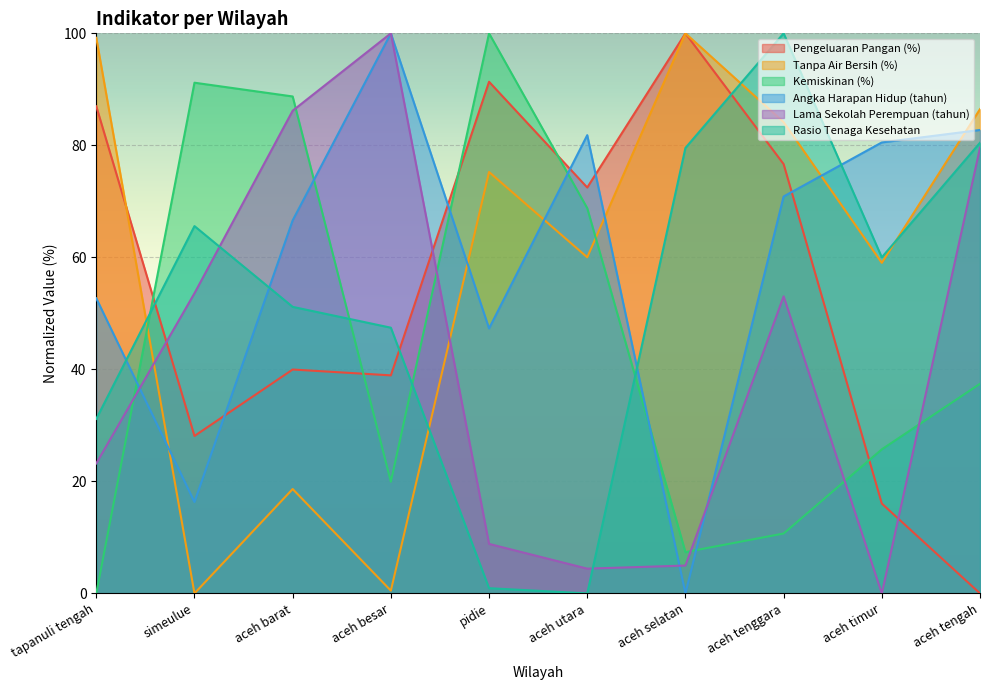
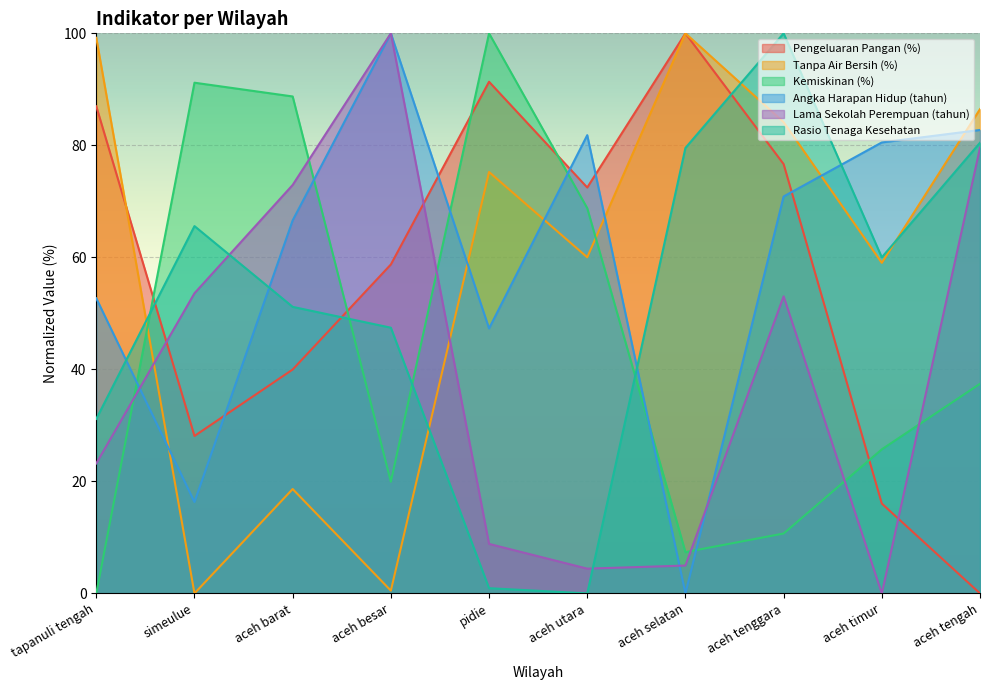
  {
    "Pengeluaran Pangan (%)": {
      "tapanuli tengah": 87,
      "simeulue": 28,
      "aceh barat": 40,
-     "aceh besar": 39,
+     "aceh besar": 59,
      "pidie": 91,
      "aceh utara": 72,
      "aceh tenggara": 77,
      "aceh timur": 16,
      "aceh tengah": 0
    },
    "Tanpa Air Bersih (%)": {
      "tapanuli tengah": 99,
      "simeulue": 0,
      "aceh barat": 19,
      "aceh besar": 0,
      "pidie": 75,
      "aceh utara": 60,
      "aceh timur": 59,
      "aceh tengah": 86
    },
    "Lama Sekolah Perempuan (tahun)": {
      "tapanuli tengah": 23,
      "simeulue": 54,
-     "aceh barat": 86,
+     "aceh barat": 73,
      "pidie": 9,
      "aceh utara": 4,
      "aceh selatan": 5,
      "aceh tenggara": 53,
      "aceh timur": 0,
      "aceh tengah": 80
    }
  }
